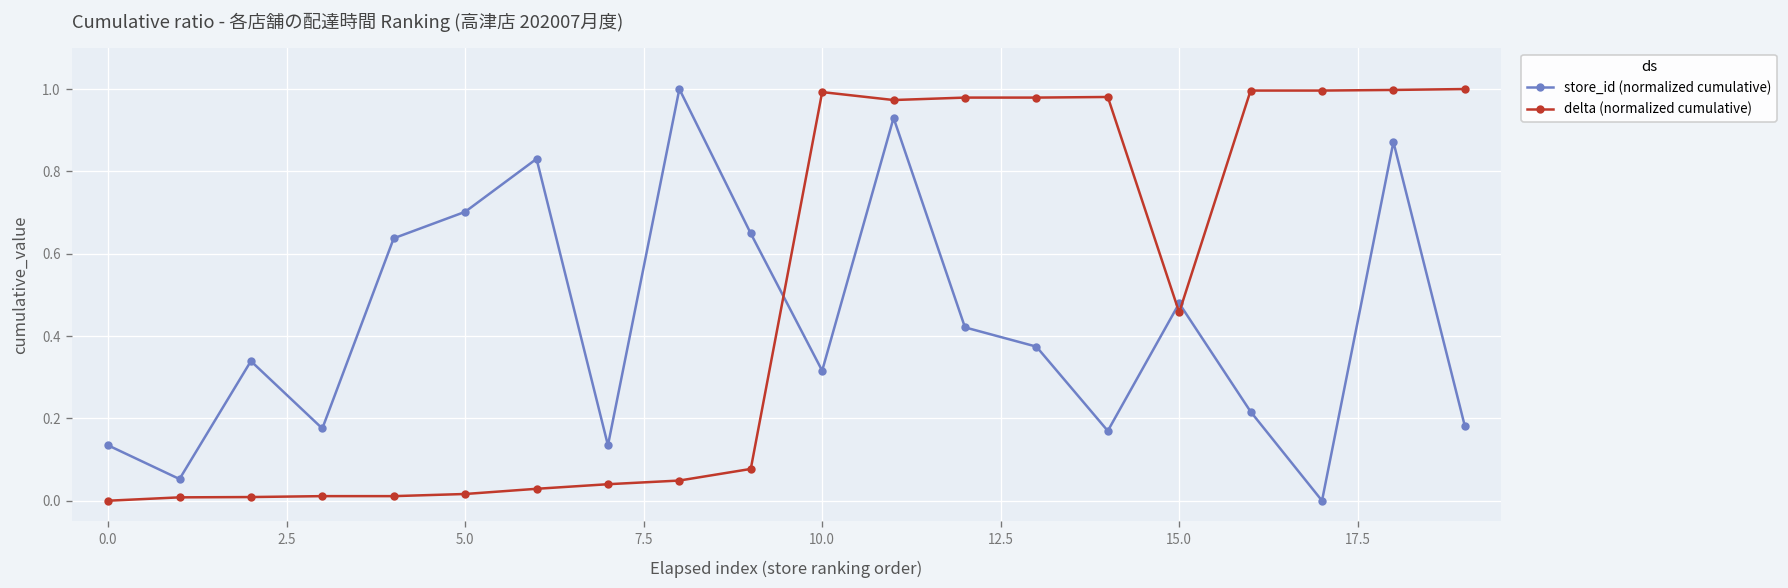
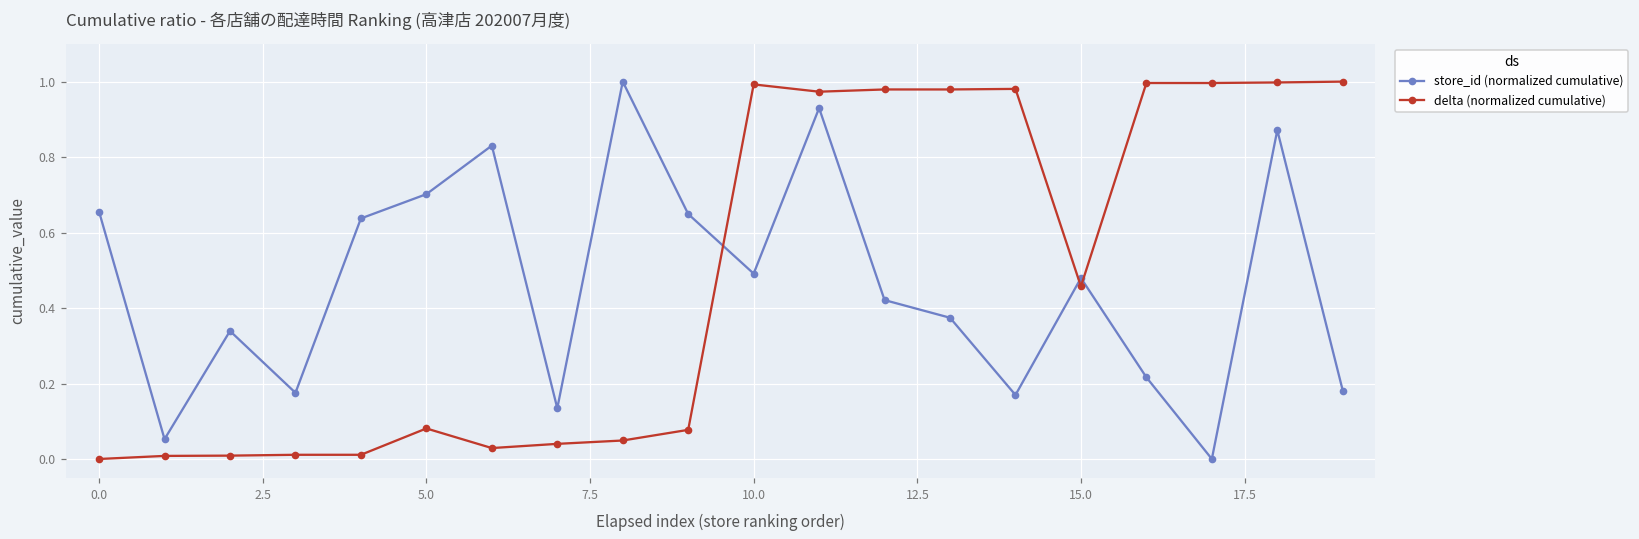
  {
    "store_id (normalized cumulative)": {
-     "0.0": 0.13,
+     "0.0": 0.65,
      "5.0": 0.70,
-     "10.0": 0.32,
+     "10.0": 0.49,
      "15.0": 0.48
    },
    "delta (normalized cumulative)": {
      "0.0": 0.00,
-     "5.0": 0.02,
+     "5.0": 0.08,
      "10.0": 0.99,
      "15.0": 0.46
    }
  }
